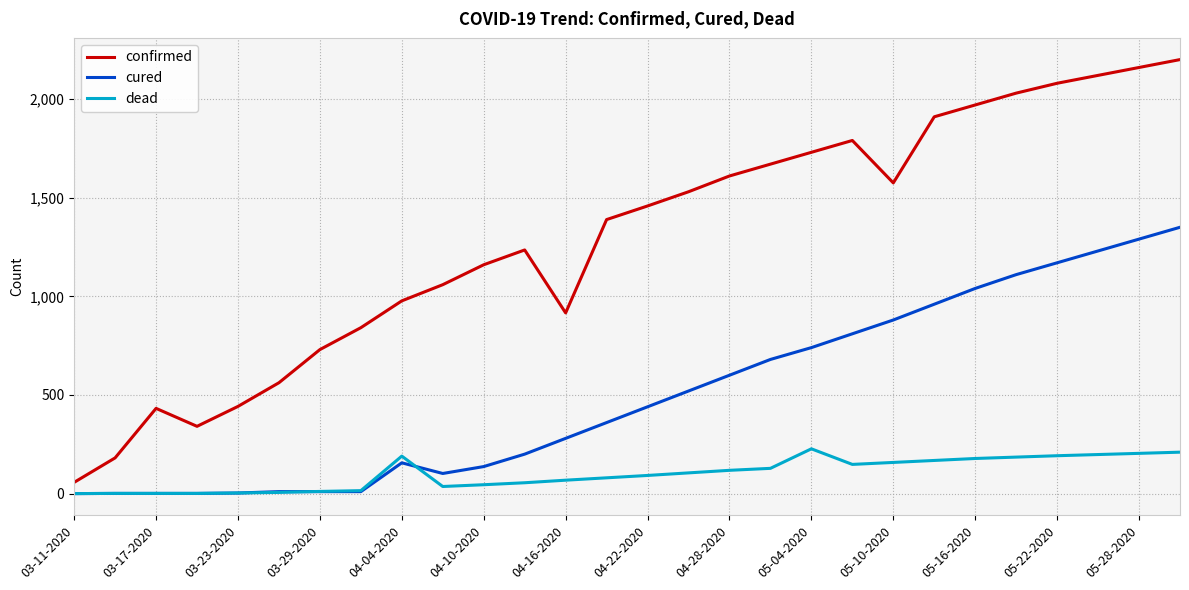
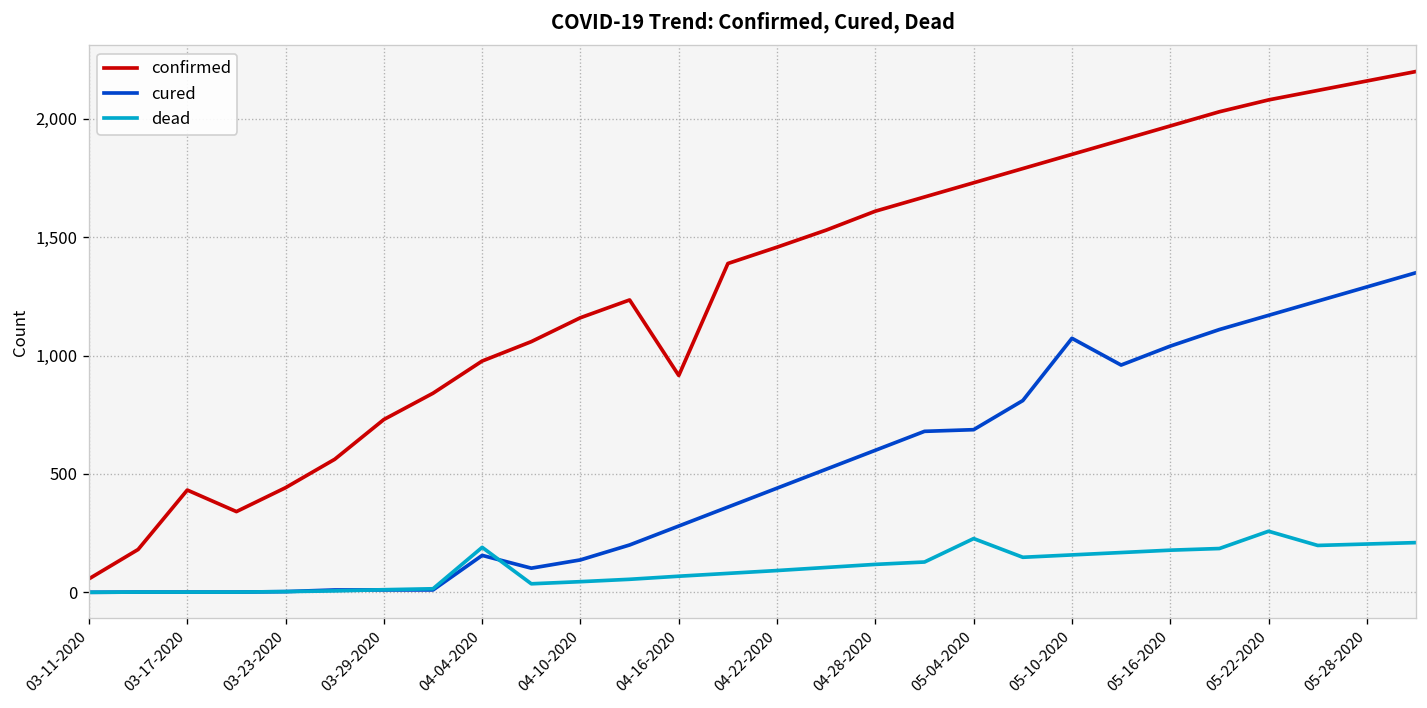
  {
    "confirmed": {
      "03-11-2020": "60",
      "03-17-2020": "430",
      "03-23-2020": "440",
      "03-29-2020": "730",
      "04-04-2020": "980",
      "04-10-2020": "1,160",
      "04-16-2020": "920",
      "04-22-2020": "1,460",
      "04-28-2020": "1,610",
      "05-04-2020": "1,730",
-     "05-10-2020": "1,580",
+     "05-10-2020": "1,850",
      "05-16-2020": "1,970",
      "05-22-2020": "2,080",
      "05-28-2020": "2,160"
    },
    "cured": {
      "04-04-2020": "160",
      "04-10-2020": "140",
      "04-16-2020": "280",
      "04-22-2020": "440",
      "04-28-2020": "600",
-     "05-04-2020": "740",
-     "05-10-2020": "880",
+     "05-04-2020": "690",
+     "05-10-2020": "1,070",
      "05-16-2020": "1,040",
      "05-22-2020": "1,170",
      "05-28-2020": "1,290"
    },
    "dead": {
      "04-04-2020": "190",
      "04-10-2020": "50",
      "04-16-2020": "70",
      "04-22-2020": "90",
      "04-28-2020": "120",
      "05-04-2020": "230",
      "05-10-2020": "160",
      "05-16-2020": "180",
-     "05-22-2020": "190",
+     "05-22-2020": "260",
      "05-28-2020": "200"
    }
  }
